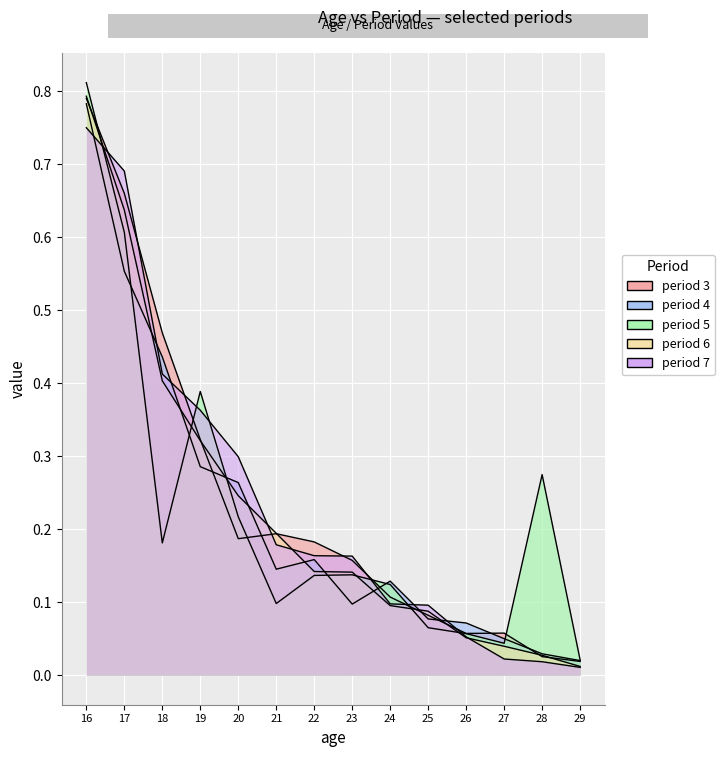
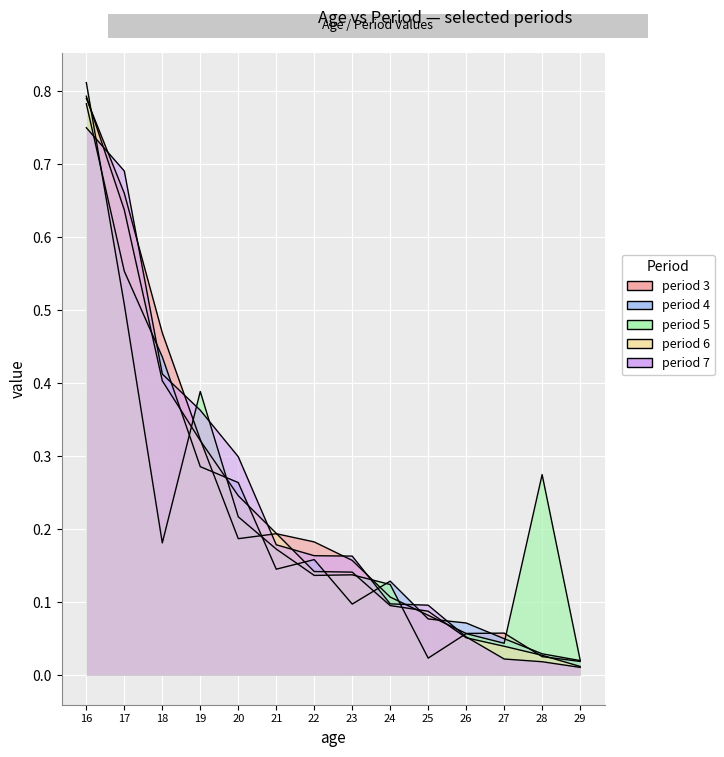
  {
    "period 5": {
      "16": 0.81,
-     "17": 0.61,
+     "17": 0.51,
      "18": 0.18,
      "19": 0.39,
      "20": 0.22,
-     "21": 0.10,
+     "21": 0.17,
      "22": 0.14,
      "23": 0.14,
      "24": 0.12,
-     "25": 0.06,
+     "25": 0.02,
      "27": 0.04,
      "28": 0.27
    }
  }
